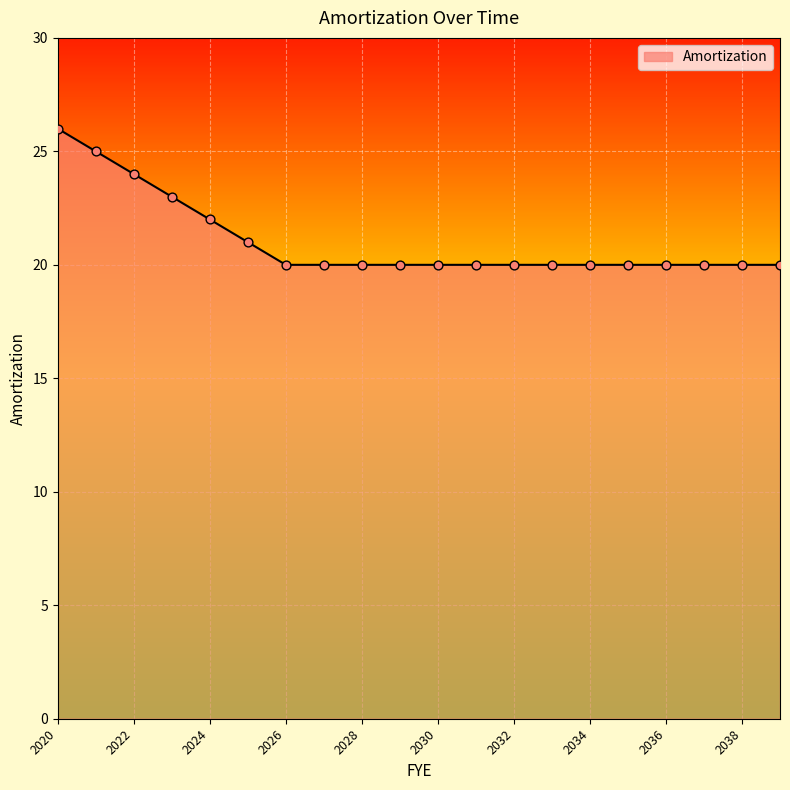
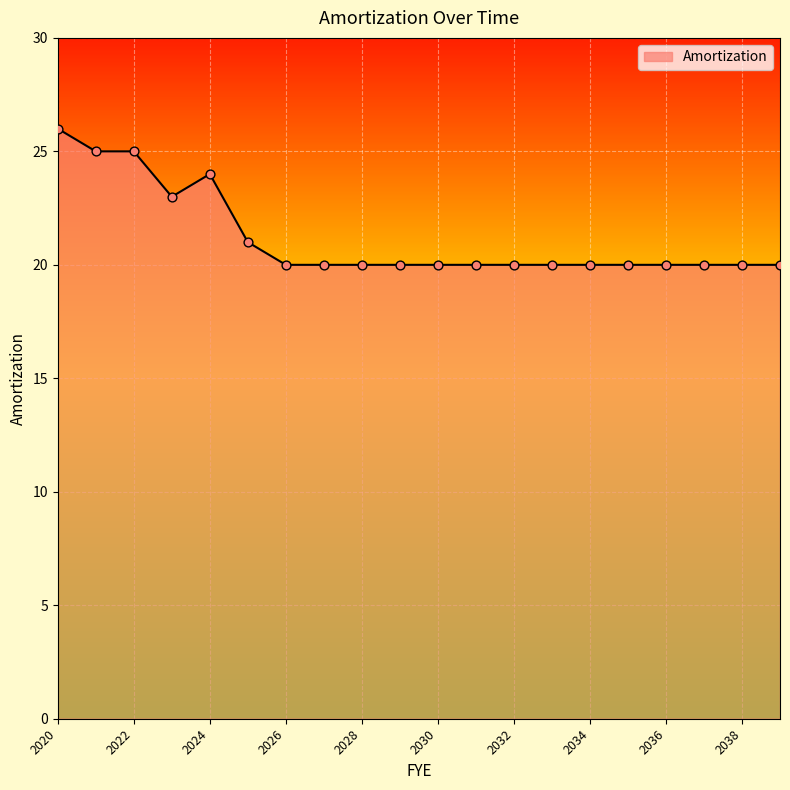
  {
    "2020": 26,
-   "2022": 24,
-   "2024": 22,
+   "2022": 25,
+   "2024": 24,
    "2026": 20,
    "2028": 20,
    "2030": 20,
    "2032": 20,
    "2034": 20,
    "2036": 20,
    "2038": 20
  }
